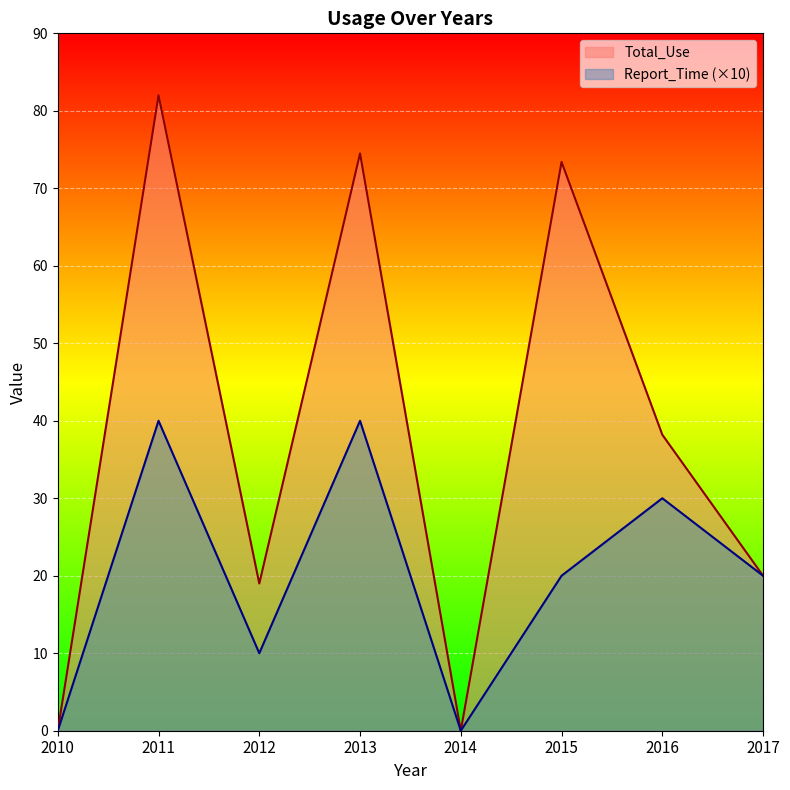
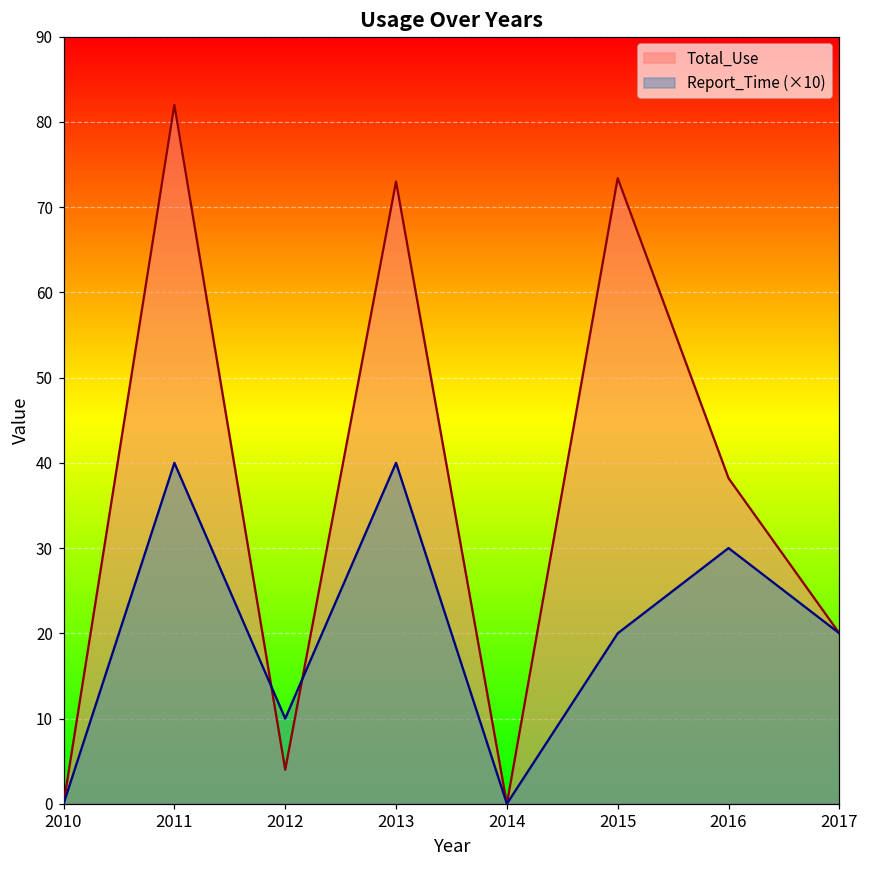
  {
    "Total_Use": {
      "2011": 82,
-     "2012": 19,
-     "2013": 75,
+     "2012": 4,
+     "2013": 73,
      "2015": 73,
      "2016": 38
    },
    "Report_Time (×10)": {
      "2011": 40,
      "2012": 10,
      "2013": 40,
      "2015": 20,
      "2016": 30
    }
  }
